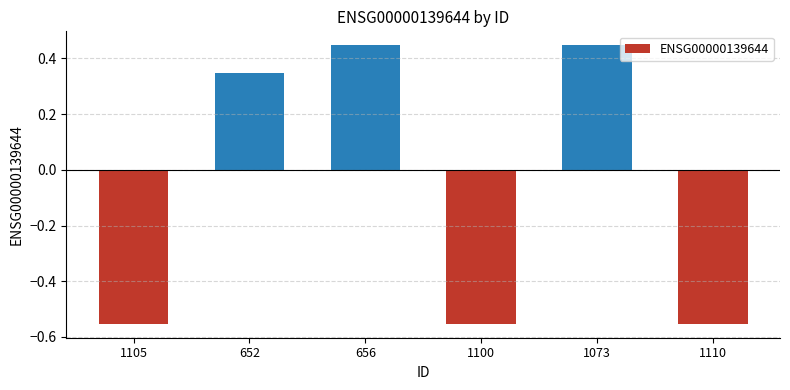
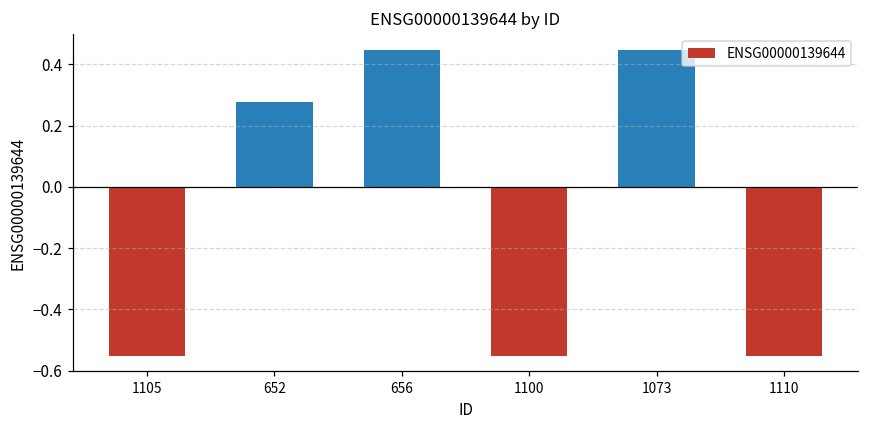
  {
    "1105": -0.55,
-   "652": 0.35,
+   "652": 0.28,
    "656": 0.45,
    "1100": -0.55,
    "1073": 0.45,
    "1110": -0.55
  }
